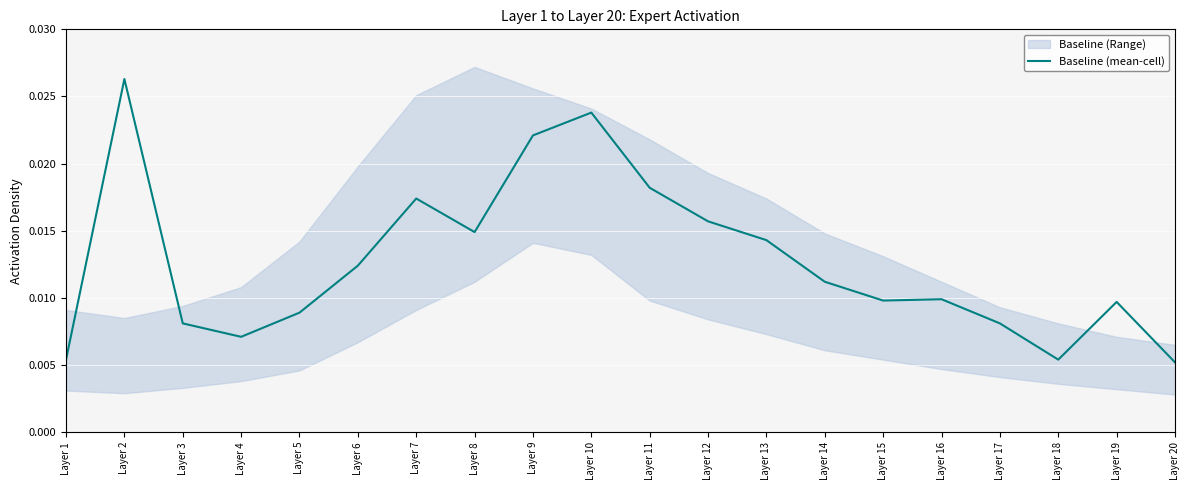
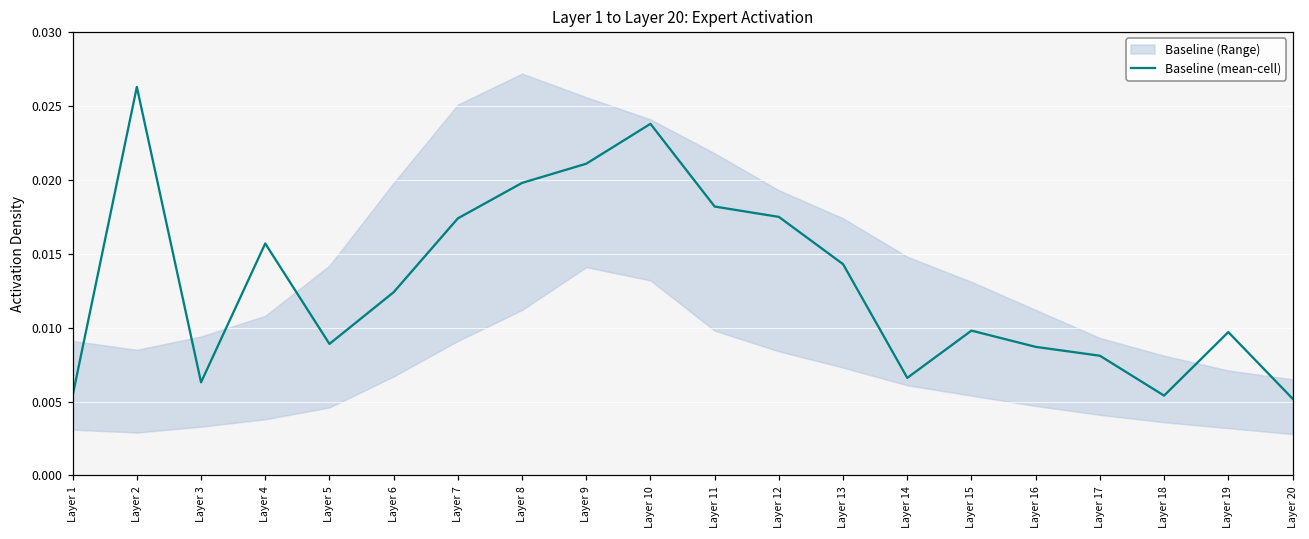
  {
    "Baseline (mean-cell)": {
      "Layer 1": 0.0054,
      "Layer 2": 0.0263,
-     "Layer 3": 0.0081,
-     "Layer 4": 0.0071,
+     "Layer 3": 0.0063,
+     "Layer 4": 0.0157,
      "Layer 5": 0.0089,
      "Layer 6": 0.0124,
      "Layer 7": 0.0174,
-     "Layer 8": 0.0149,
-     "Layer 9": 0.0221,
+     "Layer 8": 0.0198,
+     "Layer 9": 0.0211,
      "Layer 10": 0.0238,
      "Layer 11": 0.0182,
-     "Layer 12": 0.0157,
+     "Layer 12": 0.0175,
      "Layer 13": 0.0143,
-     "Layer 14": 0.0112,
+     "Layer 14": 0.0066,
      "Layer 15": 0.0098,
-     "Layer 16": 0.0099,
+     "Layer 16": 0.0087,
      "Layer 17": 0.0081,
      "Layer 18": 0.0054,
      "Layer 19": 0.0097,
      "Layer 20": 0.0052
    }
  }
